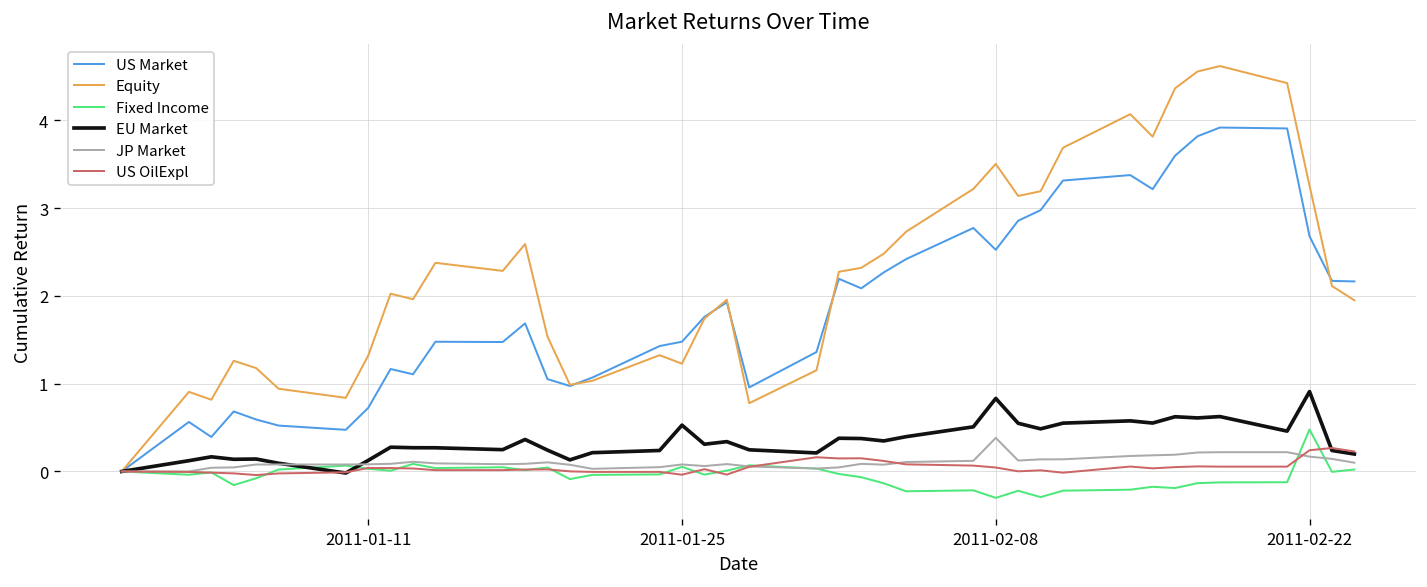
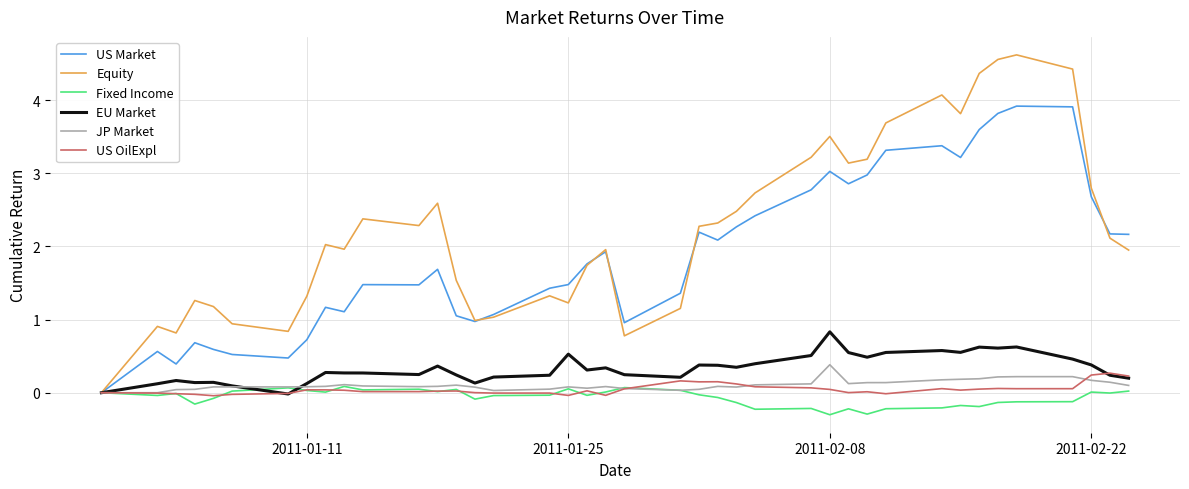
  {
    "US Market": {
      "2011-01-11": 0.7,
      "2011-01-25": 1.5,
-     "2011-02-08": 2.5,
+     "2011-02-08": 3.0,
      "2011-02-22": 2.7
    },
    "Equity": {
      "2011-01-11": 1.3,
      "2011-01-25": 1.2,
      "2011-02-08": 3.5,
-     "2011-02-22": 3.3
+     "2011-02-22": 2.8
    },
    "Fixed Income": {
      "2011-02-08": -0.3,
-     "2011-02-22": 0.5
+     "2011-02-22": 0.0
    },
    "EU Market": {
      "2011-01-11": 0.1,
      "2011-01-25": 0.5,
      "2011-02-08": 0.8,
-     "2011-02-22": 0.9
+     "2011-02-22": 0.4
    },
    "JP Market": {
      "2011-01-11": 0.1,
      "2011-02-08": 0.4,
      "2011-02-22": 0.2
    },
    "US OilExpl": {
      "2011-01-25": 0.0,
      "2011-02-08": 0.0,
      "2011-02-22": 0.2
    }
  }
